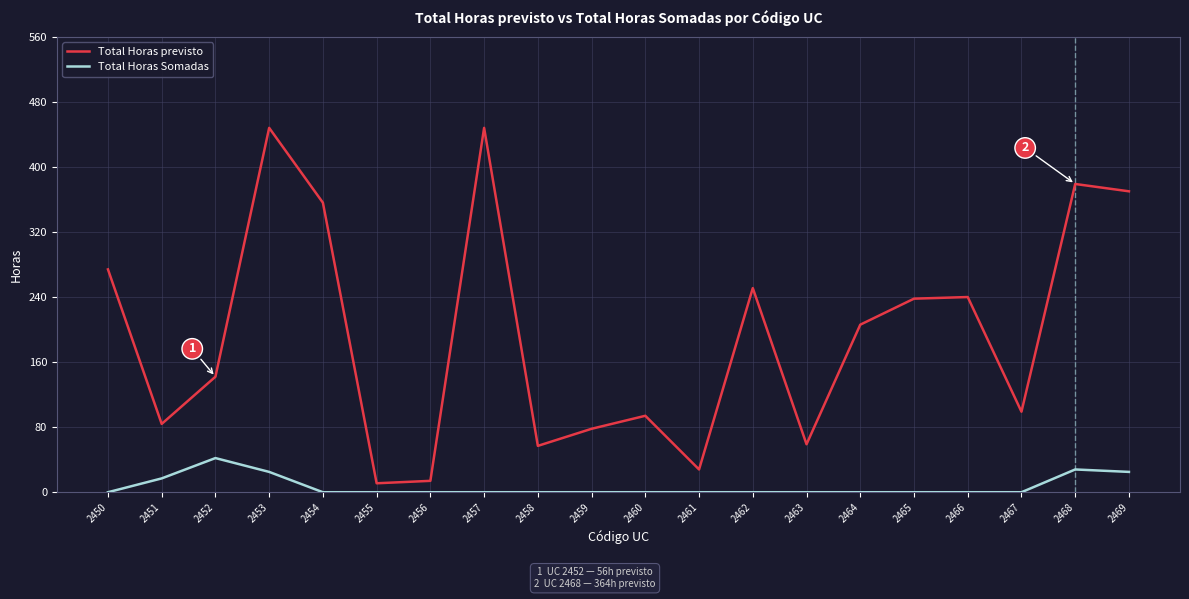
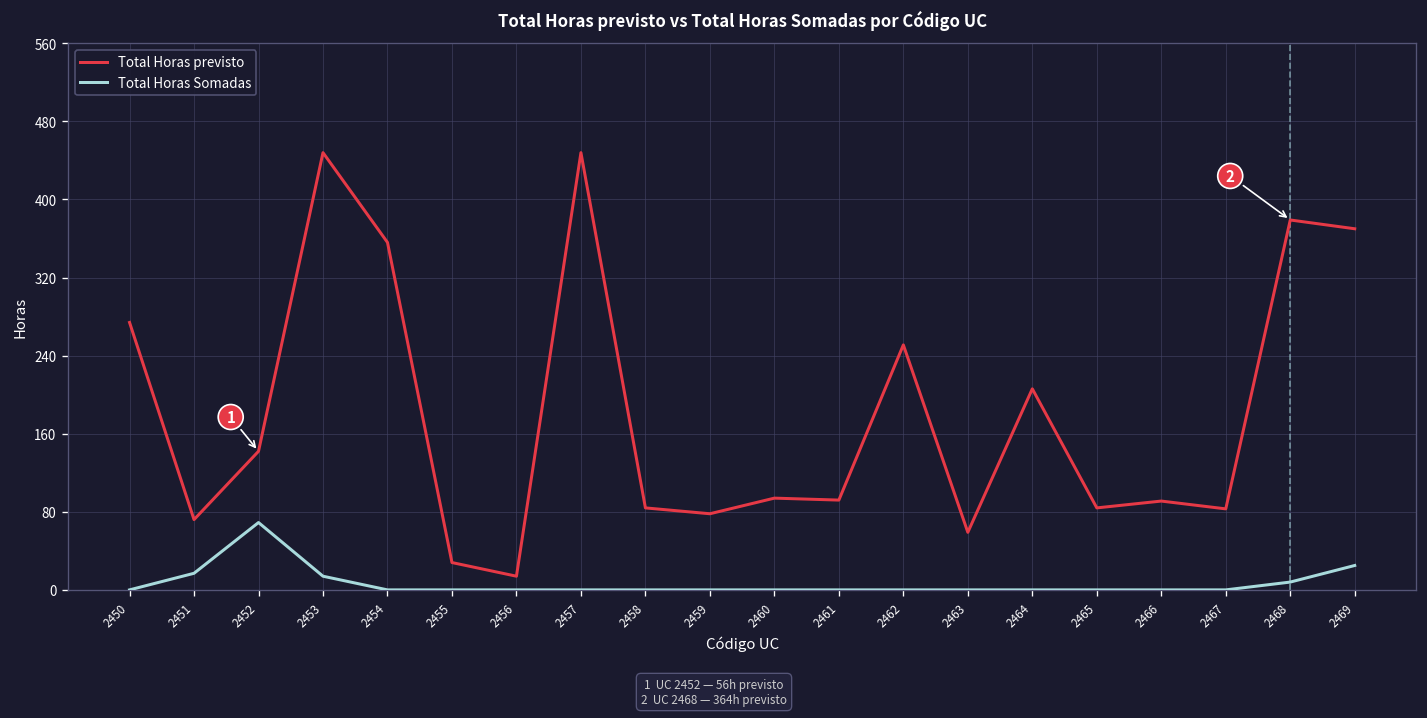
  {
    "Total Horas previsto": {
      "2450": 270,
-     "2451": 80,
+     "2451": 70,
      "2453": 450,
      "2454": 360,
-     "2455": 10,
+     "2455": 30,
      "2456": 10,
      "2457": 450,
-     "2458": 60,
+     "2458": 80,
      "2459": 80,
      "2460": 90,
-     "2461": 30,
+     "2461": 90,
      "2462": 250,
      "2463": 60,
      "2464": 210,
-     "2465": 240,
-     "2466": 240,
-     "2467": 100,
+     "2465": 80,
+     "2466": 90,
+     "2467": 80,
      "2469": 370
    },
    "Total Horas Somadas": {
      "2450": 0,
      "2451": 20,
-     "2452": 40,
-     "2453": 30,
+     "2452": 70,
+     "2453": 10,
      "2454": 0,
      "2455": 0,
      "2456": 0,
      "2457": 0,
      "2458": 0,
      "2459": 0,
      "2460": 0,
      "2461": 0,
      "2462": 0,
      "2463": 0,
      "2464": 0,
      "2465": 0,
      "2466": 0,
      "2467": 0,
-     "2468": 30,
+     "2468": 10,
      "2469": 30
    }
  }
